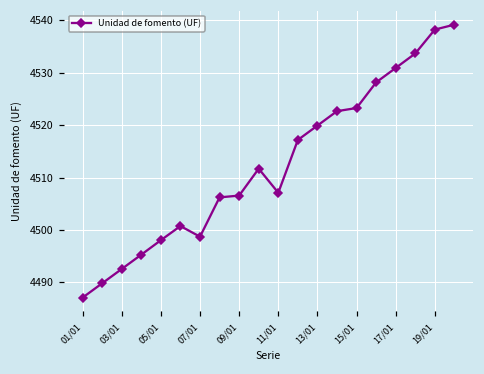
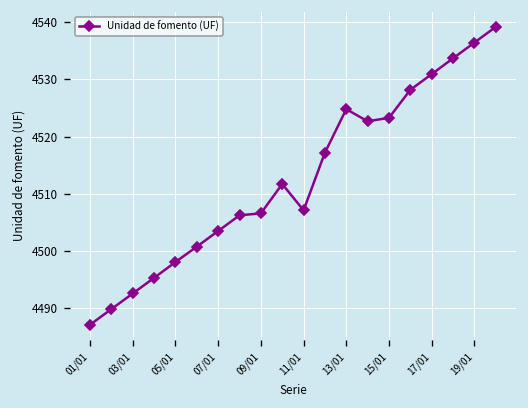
  {
    "01/01": 4487,
    "03/01": 4493,
    "05/01": 4498,
-   "07/01": 4499,
+   "07/01": 4503,
    "09/01": 4507,
    "11/01": 4507,
-   "13/01": 4520,
+   "13/01": 4525,
    "15/01": 4523,
    "17/01": 4531,
-   "19/01": 4538
+   "19/01": 4536
  }
